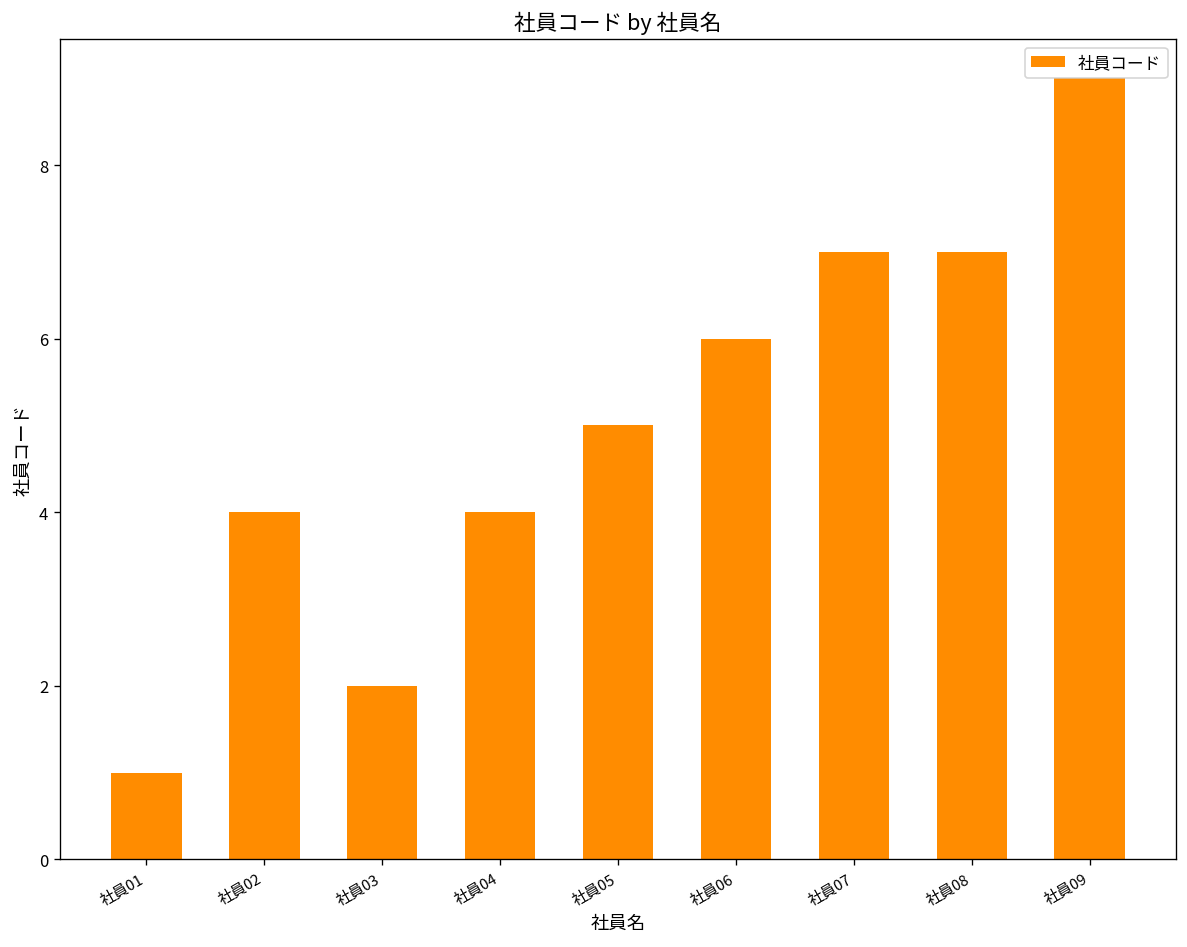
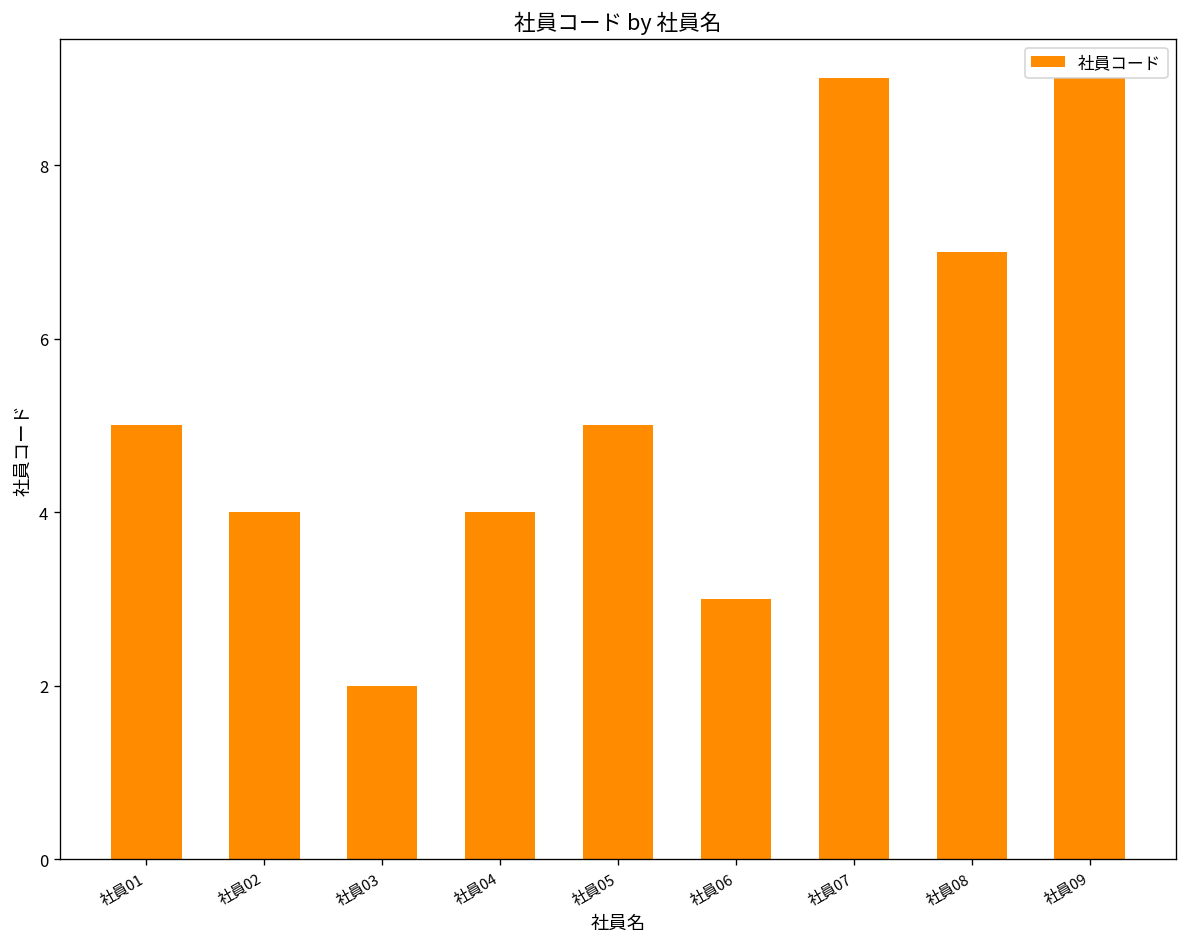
  {
-   "社員01": 1,
+   "社員01": 5,
    "社員02": 4,
    "社員03": 2,
    "社員04": 4,
    "社員05": 5,
-   "社員06": 6,
-   "社員07": 7,
+   "社員06": 3,
+   "社員07": 9,
    "社員08": 7,
    "社員09": 9
  }
